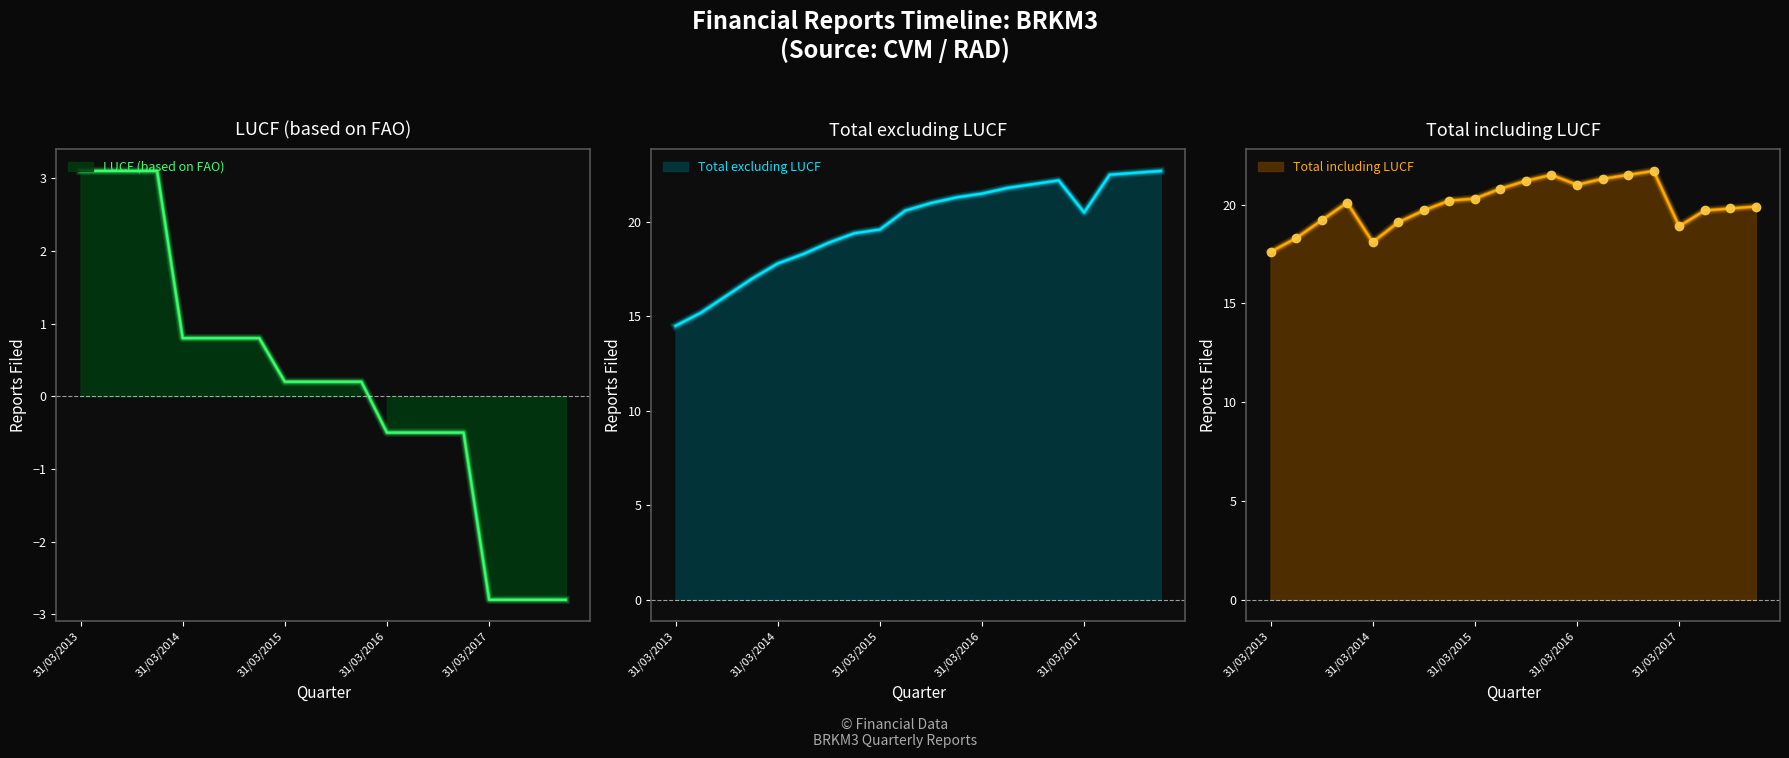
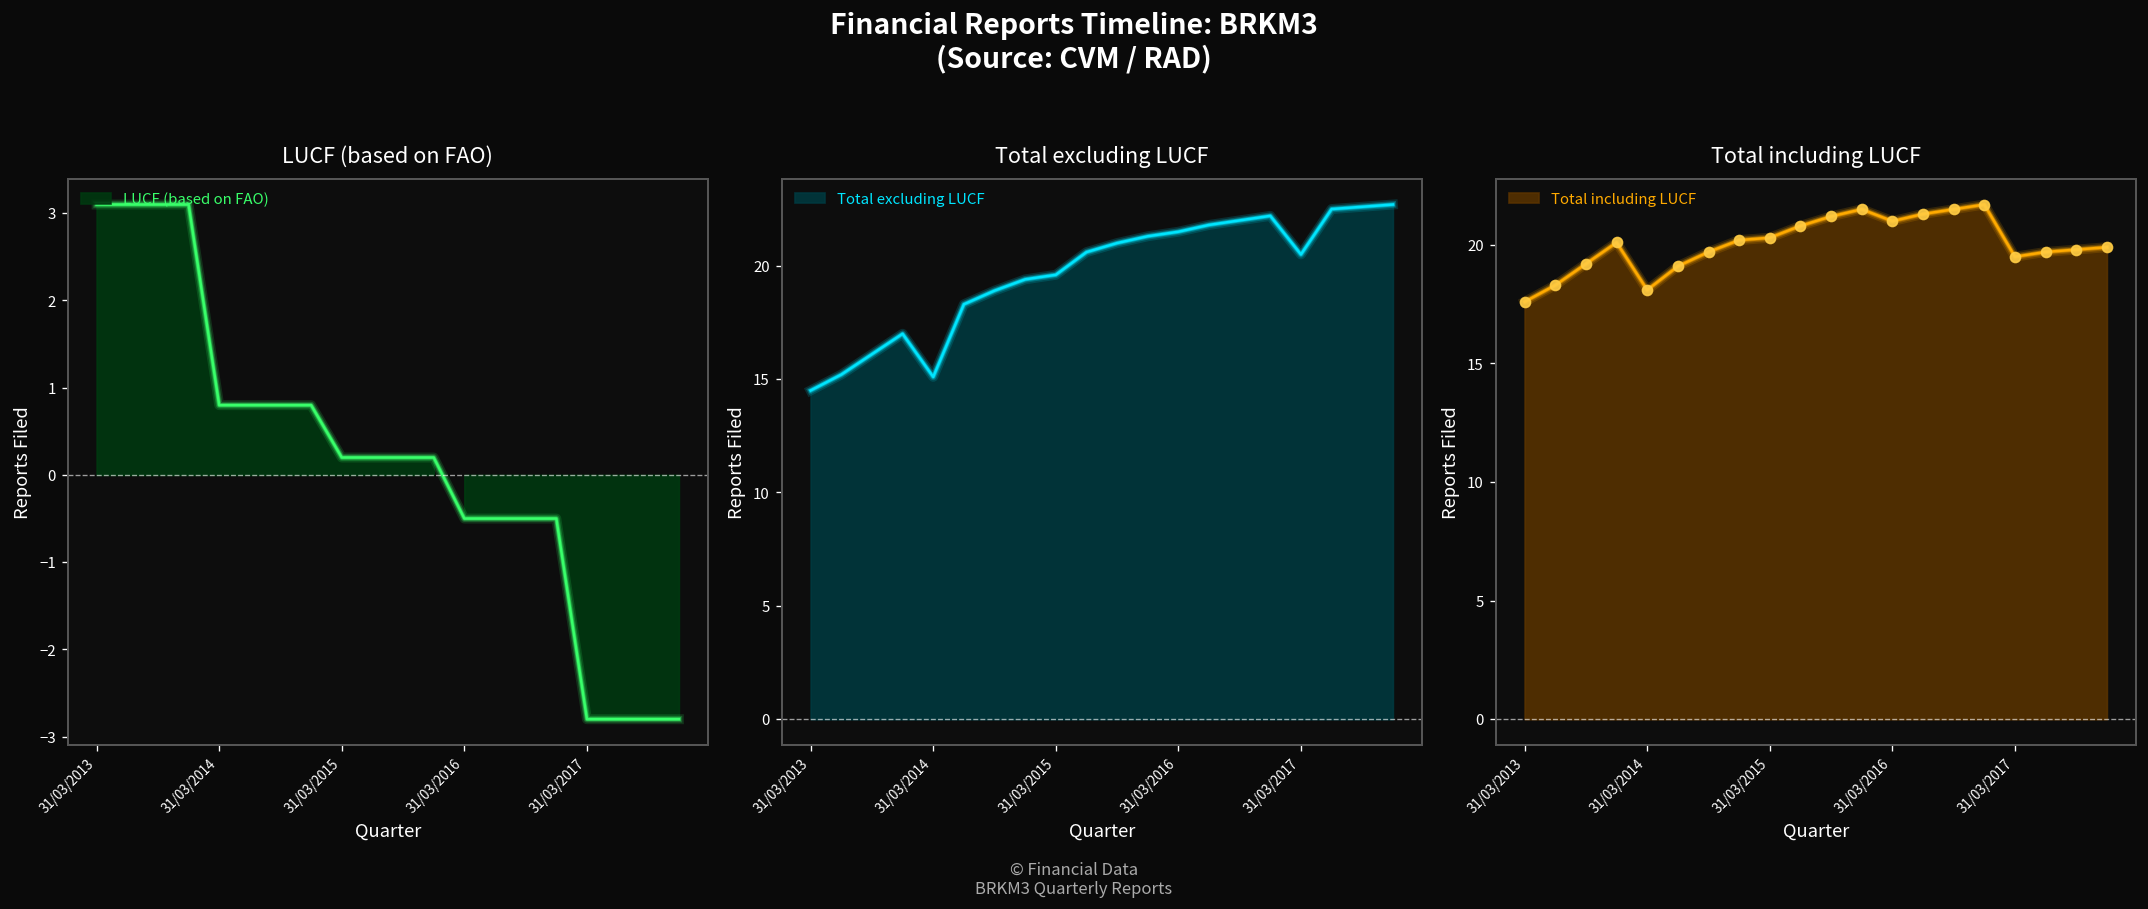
  {
    "Total excluding LUCF": {
      "31/03/2013": 14.5,
-     "31/03/2014": 17.8,
+     "31/03/2014": 15.1,
      "31/03/2015": 19.6,
      "31/03/2016": 21.5,
      "31/03/2017": 20.5
    },
    "Total including LUCF": {
      "31/03/2013": 17.6,
      "31/03/2014": 18.1,
      "31/03/2015": 20.3,
      "31/03/2016": 21.0,
-     "31/03/2017": 18.9
+     "31/03/2017": 19.5
    }
  }
